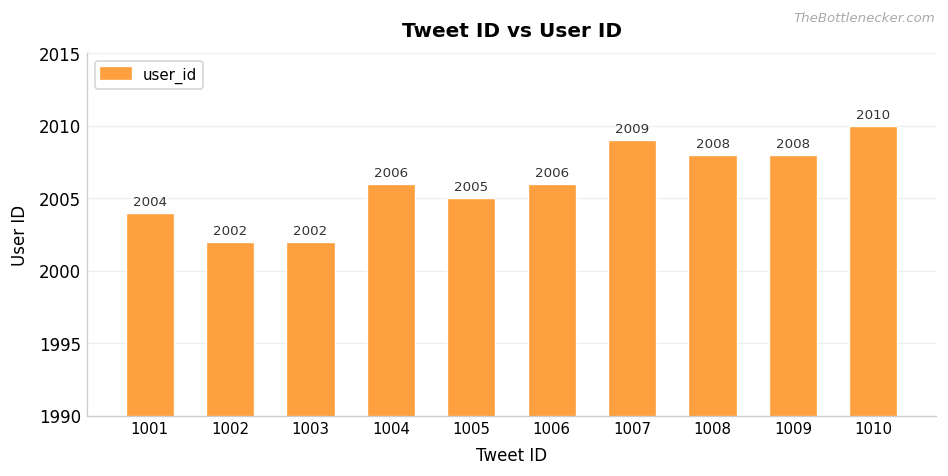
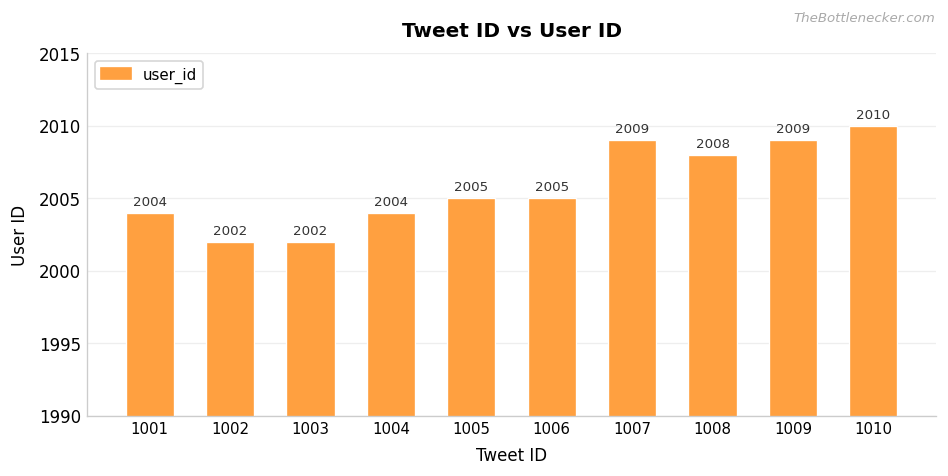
  {
    "1001": 2004,
    "1002": 2002,
    "1003": 2002,
-   "1004": 2006,
+   "1004": 2004,
    "1005": 2005,
-   "1006": 2006,
+   "1006": 2005,
    "1007": 2009,
    "1008": 2008,
-   "1009": 2008,
+   "1009": 2009,
    "1010": 2010
  }
